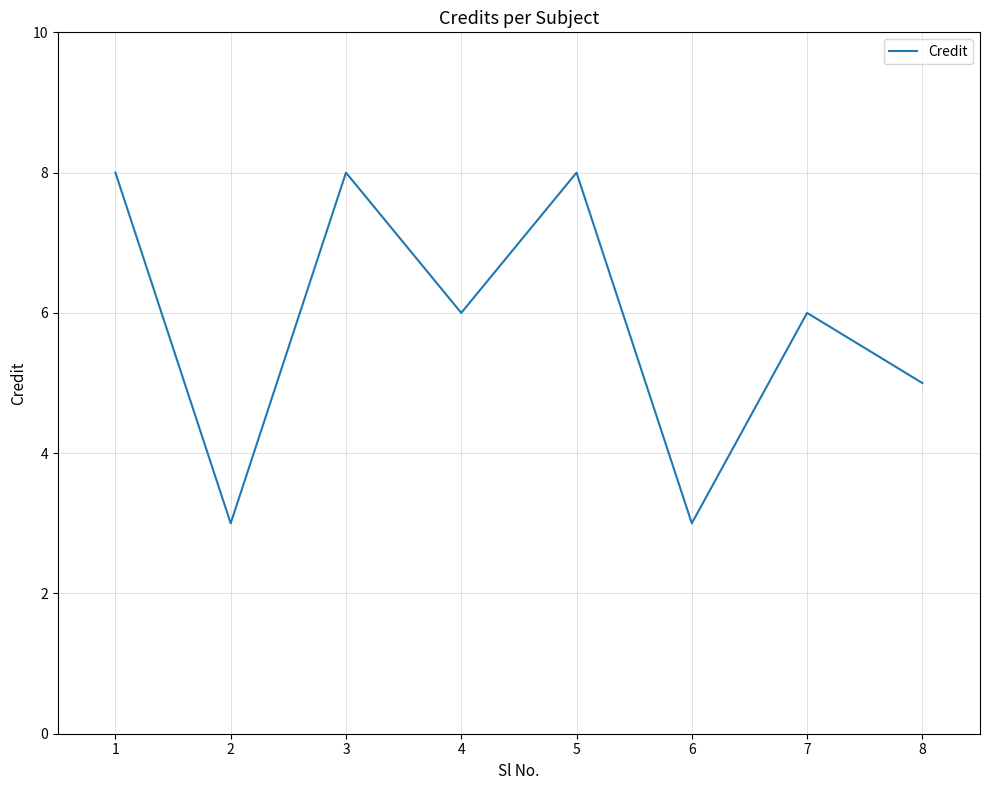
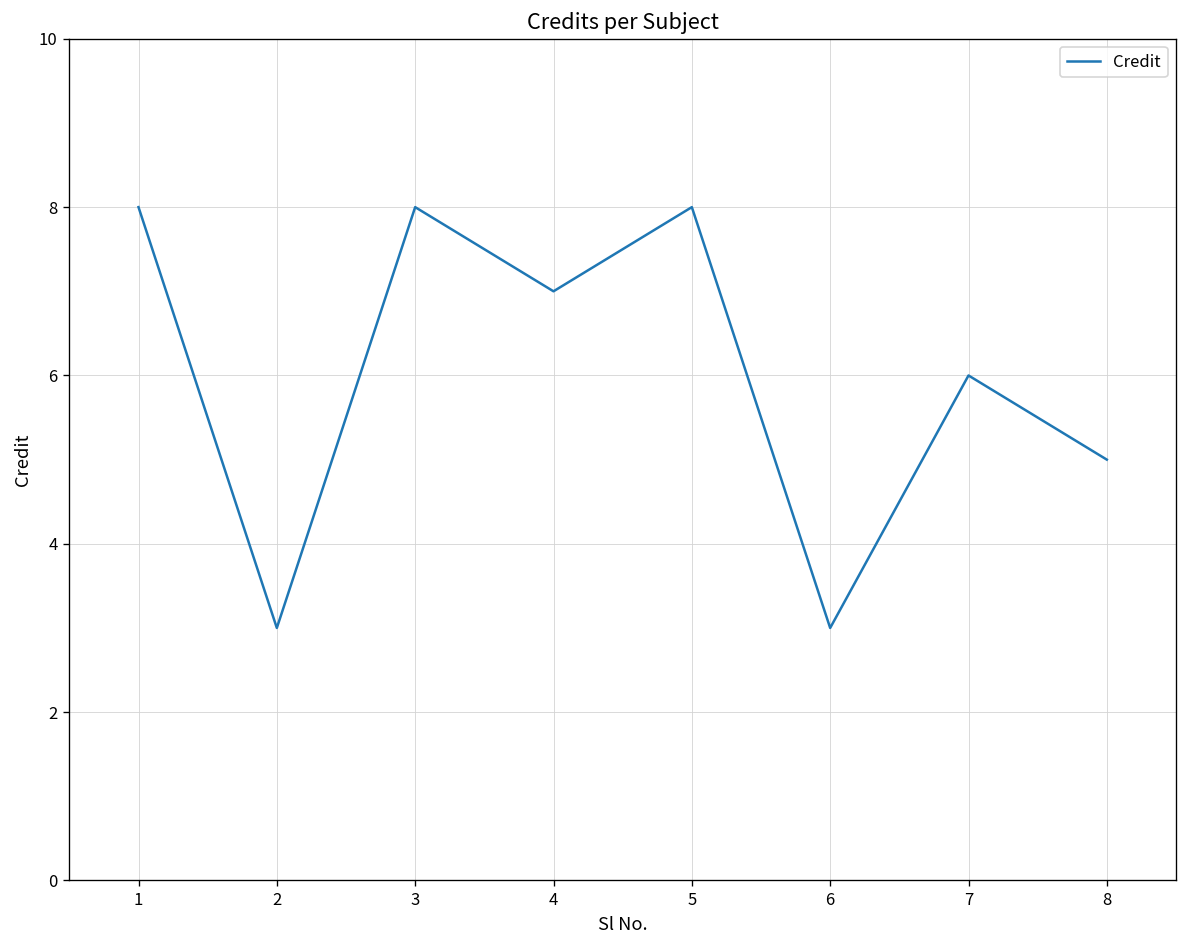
  {
    "1": 8,
    "2": 3,
    "3": 8,
-   "4": 6,
+   "4": 7,
    "5": 8,
    "6": 3,
    "7": 6,
    "8": 5
  }
